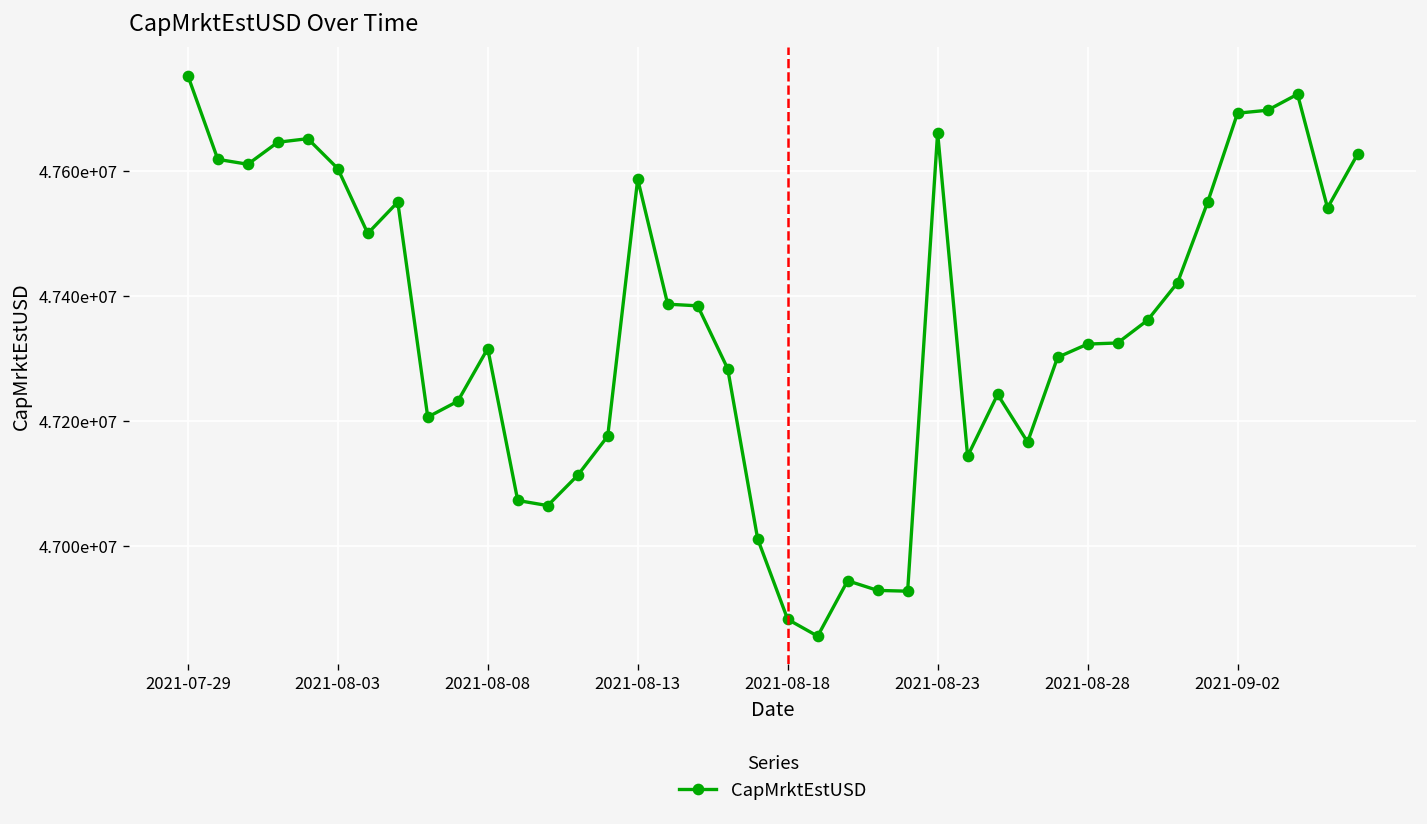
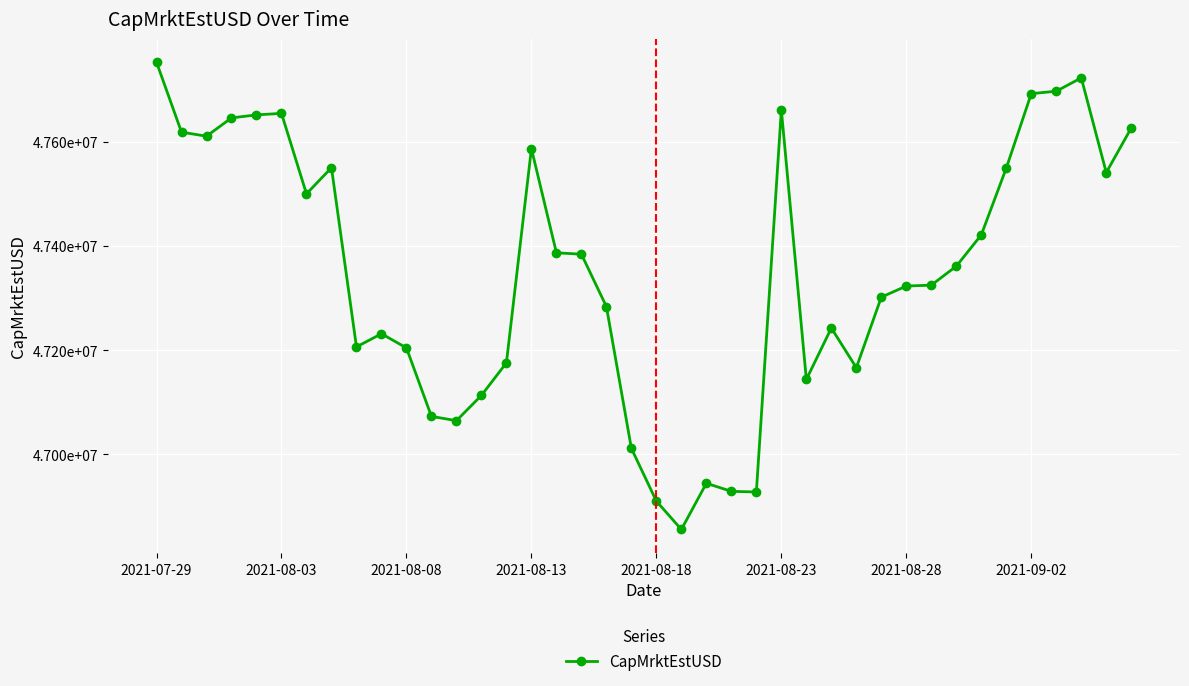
  {
    "2021-07-29": 47750000,
-   "2021-08-03": 47600000,
-   "2021-08-08": 47320000,
+   "2021-08-03": 47650000,
+   "2021-08-08": 47200000,
    "2021-08-13": 47590000,
-   "2021-08-18": 46880000,
+   "2021-08-18": 46910000,
    "2021-08-23": 47660000,
    "2021-08-28": 47320000,
    "2021-09-02": 47690000
  }
